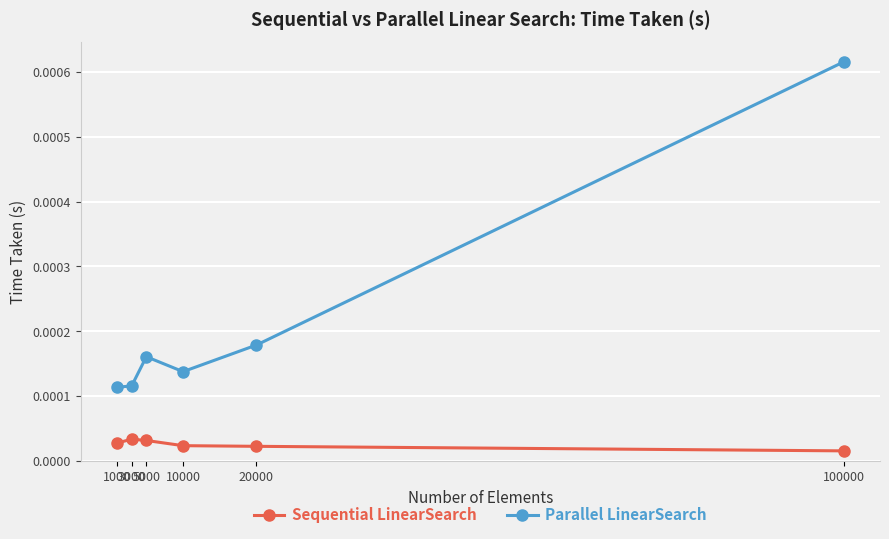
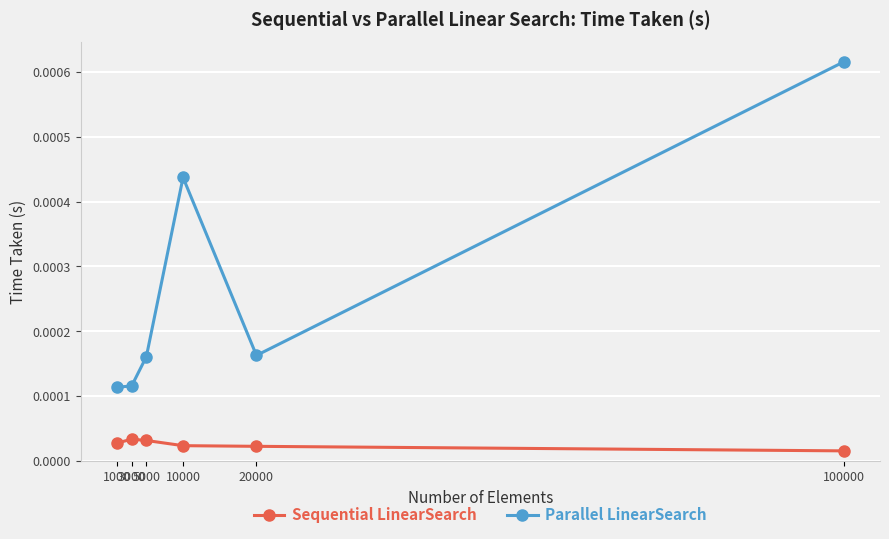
  {
    "Sequential LinearSearch": {
      "10000": 0.00002,
      "20000": 0.00002,
      "100000": 0.00002
    },
    "Parallel LinearSearch": {
-     "10000": 0.00014,
-     "20000": 0.00018,
+     "10000": 0.00044,
+     "20000": 0.00016,
      "100000": 0.00062
    }
  }
